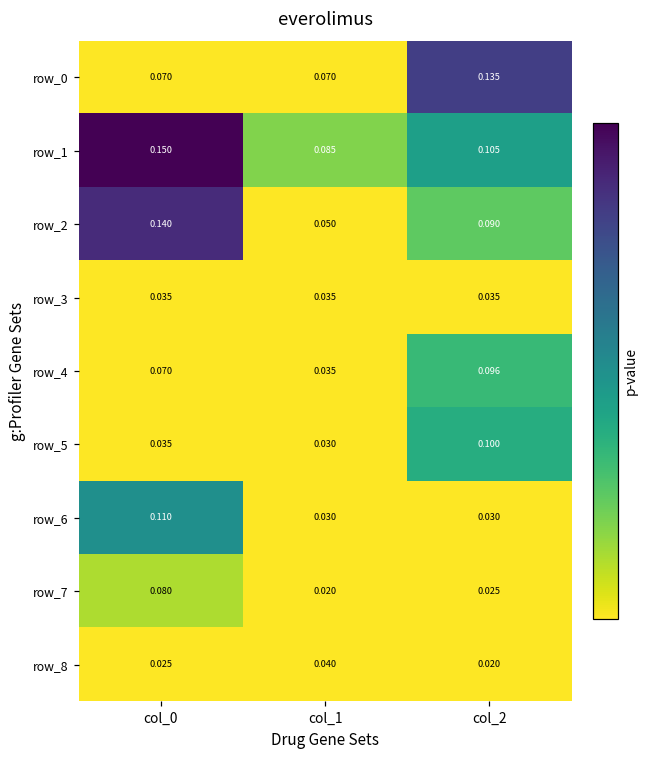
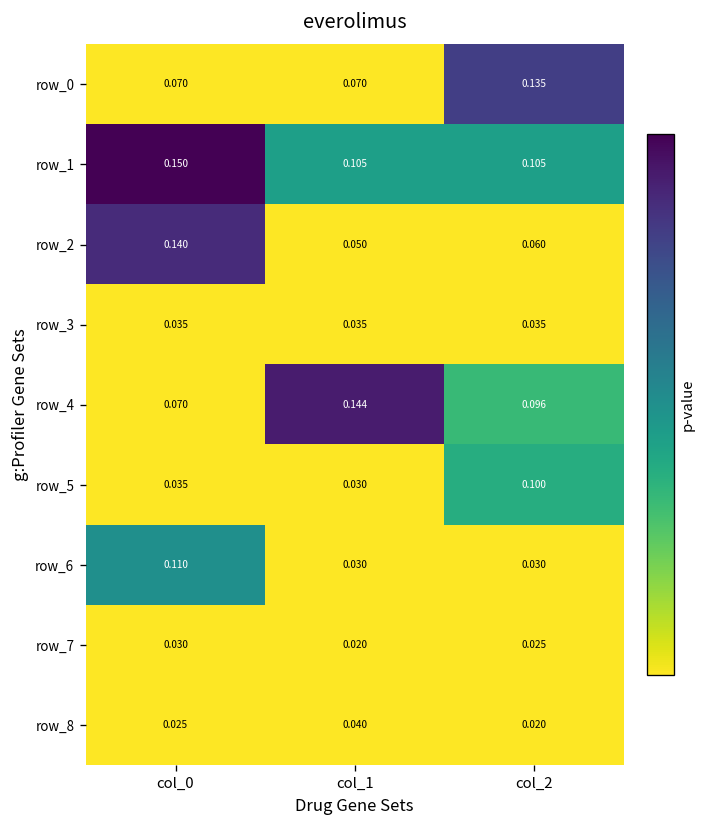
  {
    "row_0": {
      "col_0": 0.070,
      "col_1": 0.070,
      "col_2": 0.135
    },
    "row_1": {
      "col_0": 0.150,
-     "col_1": 0.085,
+     "col_1": 0.105,
      "col_2": 0.105
    },
    "row_2": {
      "col_0": 0.140,
      "col_1": 0.050,
-     "col_2": 0.090
+     "col_2": 0.060
    },
    "row_3": {
      "col_0": 0.035,
      "col_1": 0.035,
      "col_2": 0.035
    },
    "row_4": {
      "col_0": 0.070,
-     "col_1": 0.035,
+     "col_1": 0.144,
      "col_2": 0.096
    },
    "row_5": {
      "col_0": 0.035,
      "col_1": 0.030,
      "col_2": 0.100
    },
    "row_6": {
      "col_0": 0.110,
      "col_1": 0.030,
      "col_2": 0.030
    },
    "row_7": {
-     "col_0": 0.080,
+     "col_0": 0.030,
      "col_1": 0.020,
      "col_2": 0.025
    },
    "row_8": {
      "col_0": 0.025,
      "col_1": 0.040,
      "col_2": 0.020
    }
  }
